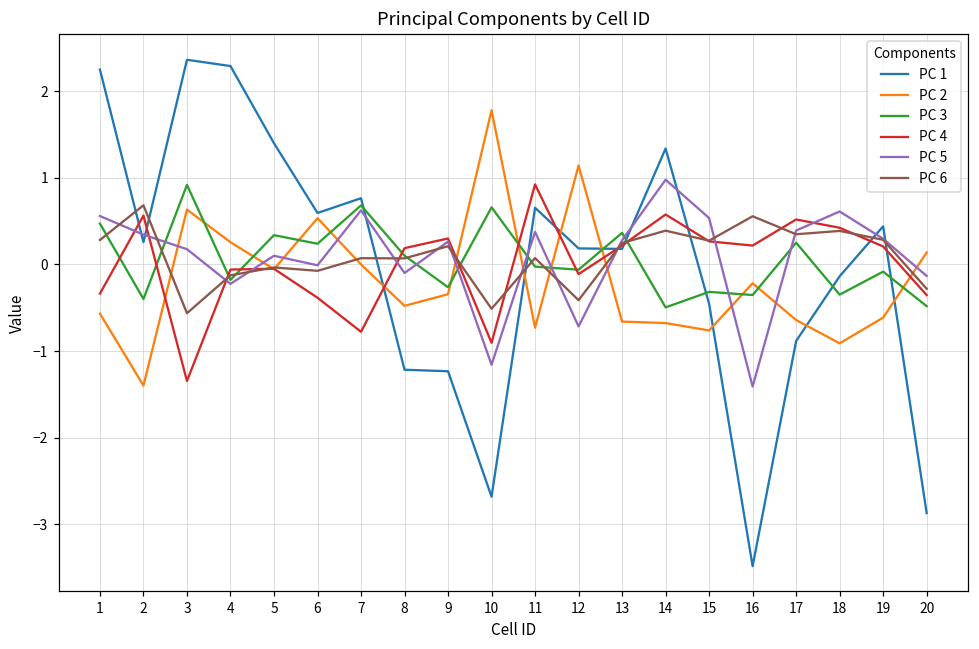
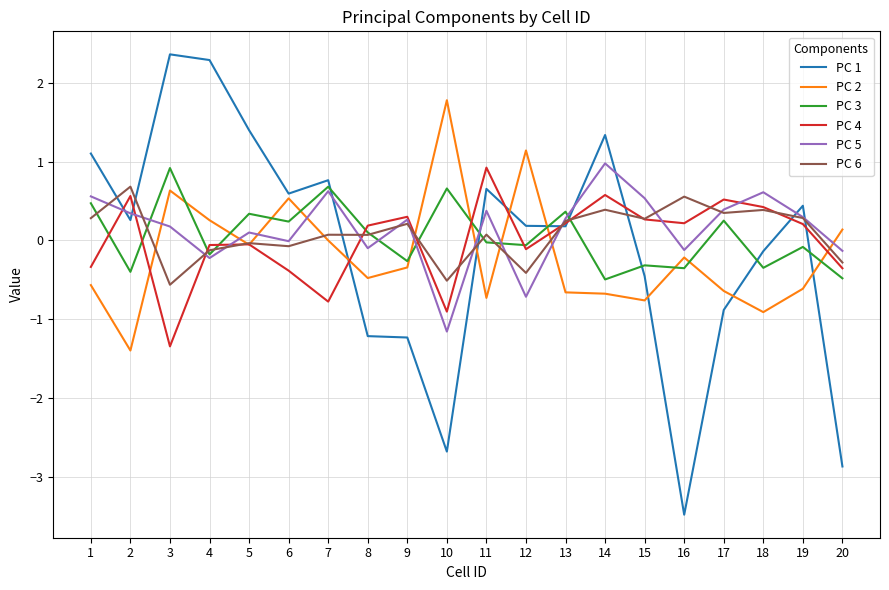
  {
    "PC 1": {
-     "1": 2.2,
+     "1": 1.1,
      "2": 0.3,
      "3": 2.4,
      "4": 2.3,
      "5": 1.4,
      "6": 0.6,
      "7": 0.8,
      "8": -1.2,
      "9": -1.2,
      "10": -2.7,
      "11": 0.7,
      "12": 0.2,
      "13": 0.2,
      "14": 1.3,
      "15": -0.5,
      "16": -3.5,
      "17": -0.9,
      "18": -0.1,
      "19": 0.4,
      "20": -2.9
    },
    "PC 2": {
      "1": -0.6,
      "2": -1.4,
      "3": 0.6,
      "4": 0.3,
      "6": 0.5,
      "7": 0.0,
      "8": -0.5,
      "9": -0.3,
      "10": 1.8,
      "11": -0.7,
      "12": 1.1,
      "13": -0.7,
      "14": -0.7,
      "15": -0.8,
      "16": -0.2,
      "17": -0.6,
      "18": -0.9,
      "19": -0.6,
      "20": 0.1
    },
    "PC 3": {
      "1": 0.5,
      "2": -0.4,
      "3": 0.9,
      "4": -0.2,
      "5": 0.3,
      "6": 0.2,
      "7": 0.7,
      "9": -0.3,
      "10": 0.7,
      "11": 0.0,
      "12": -0.1,
      "13": 0.4,
      "14": -0.5,
      "15": -0.3,
      "16": -0.4,
      "17": 0.3,
      "18": -0.3,
      "19": -0.1,
      "20": -0.5
    },
    "PC 4": {
      "1": -0.3,
      "2": 0.6,
      "3": -1.3,
      "4": -0.1,
      "6": -0.4,
      "7": -0.8,
      "8": 0.2,
      "9": 0.3,
      "10": -0.9,
      "11": 0.9,
      "12": -0.1,
      "14": 0.6,
      "16": 0.2,
      "17": 0.5,
      "18": 0.4,
      "19": 0.2,
      "20": -0.4
    },
    "PC 5": {
      "1": 0.6,
      "2": 0.3,
      "3": 0.2,
      "4": -0.2,
      "5": 0.1,
      "6": 0.0,
      "7": 0.6,
      "8": -0.1,
      "9": 0.3,
      "10": -1.2,
      "11": 0.4,
      "12": -0.7,
      "14": 1.0,
      "15": 0.5,
-     "16": -1.4,
+     "16": -0.1,
      "17": 0.4,
      "18": 0.6,
      "20": -0.1
    },
    "PC 6": {
      "1": 0.3,
      "2": 0.7,
      "3": -0.6,
      "4": -0.1,
      "6": -0.1,
      "7": 0.1,
      "9": 0.2,
      "10": -0.5,
      "11": 0.1,
      "12": -0.4,
      "14": 0.4,
      "16": 0.6,
      "17": 0.3,
      "18": 0.4,
      "20": -0.3
    }
  }
